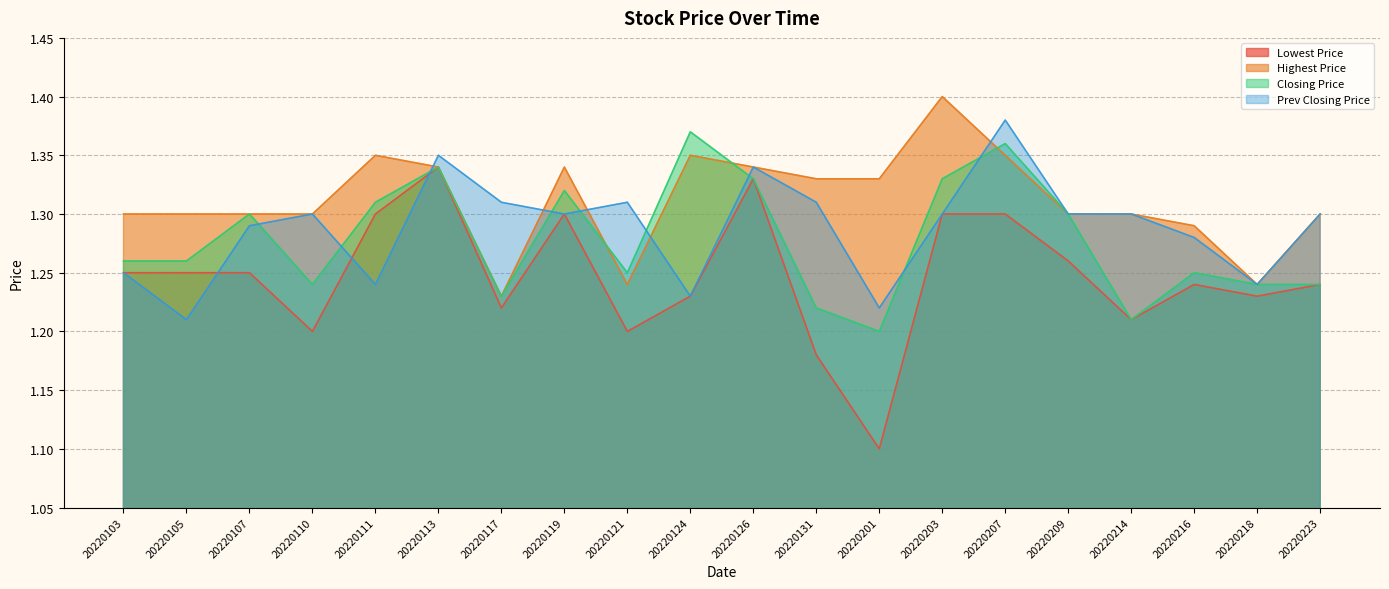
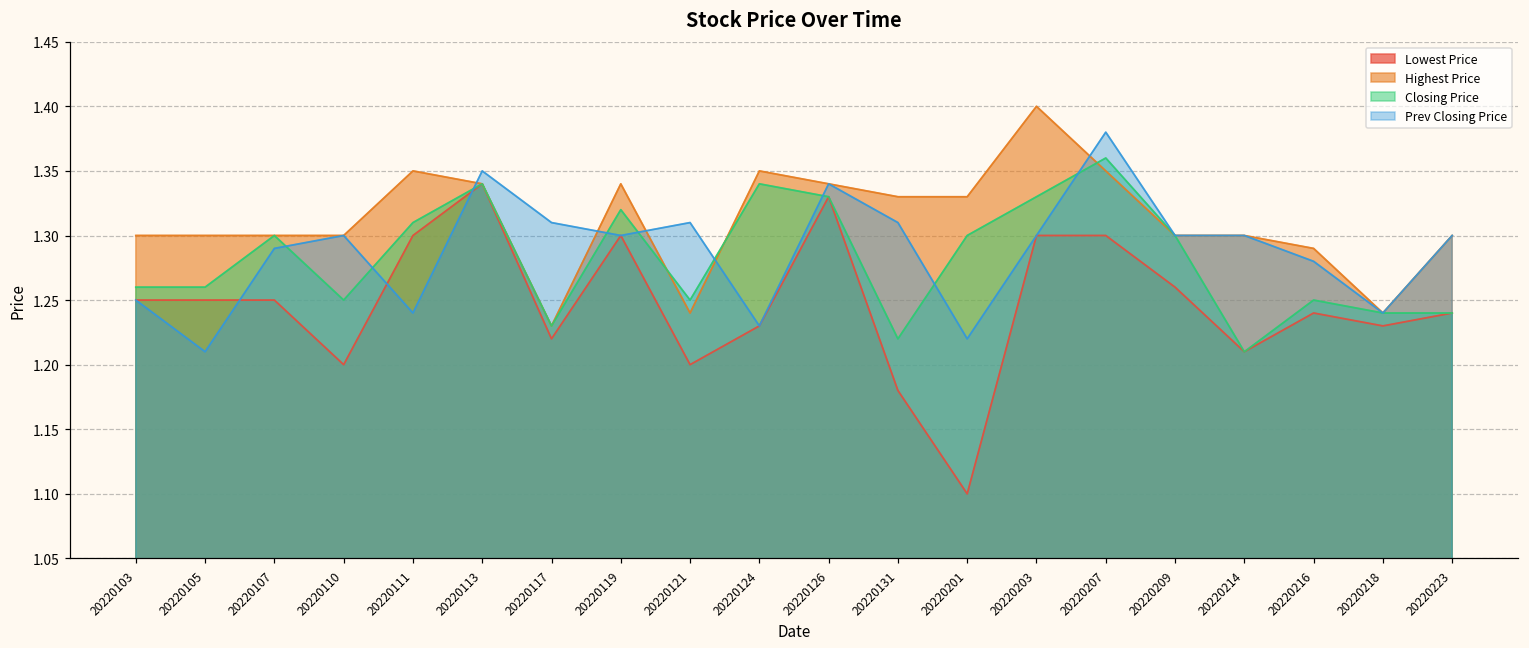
  {
    "Closing Price": {
      "20220103": 1.26,
      "20220105": 1.26,
-     "20220110": 1.24,
+     "20220110": 1.25,
      "20220111": 1.31,
      "20220119": 1.32,
      "20220121": 1.25,
-     "20220124": 1.37,
+     "20220124": 1.34,
      "20220131": 1.22,
-     "20220201": 1.2,
+     "20220201": 1.3,
      "20220203": 1.33,
      "20220207": 1.36,
      "20220216": 1.25
    },
    "Prev Closing Price": {
      "20220105": 1.21,
      "20220107": 1.29,
      "20220111": 1.24,
      "20220113": 1.35,
      "20220117": 1.31,
      "20220121": 1.31,
      "20220131": 1.31,
      "20220201": 1.22,
      "20220207": 1.38,
      "20220216": 1.28
    }
  }
